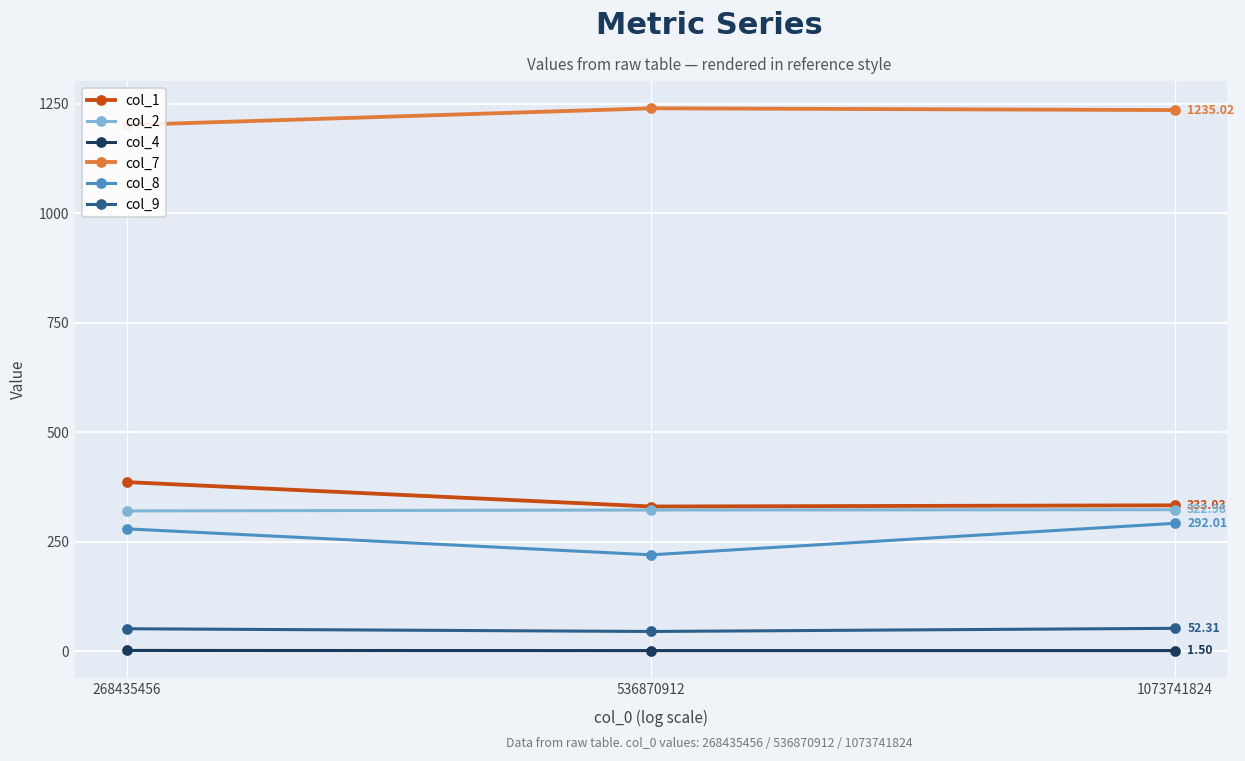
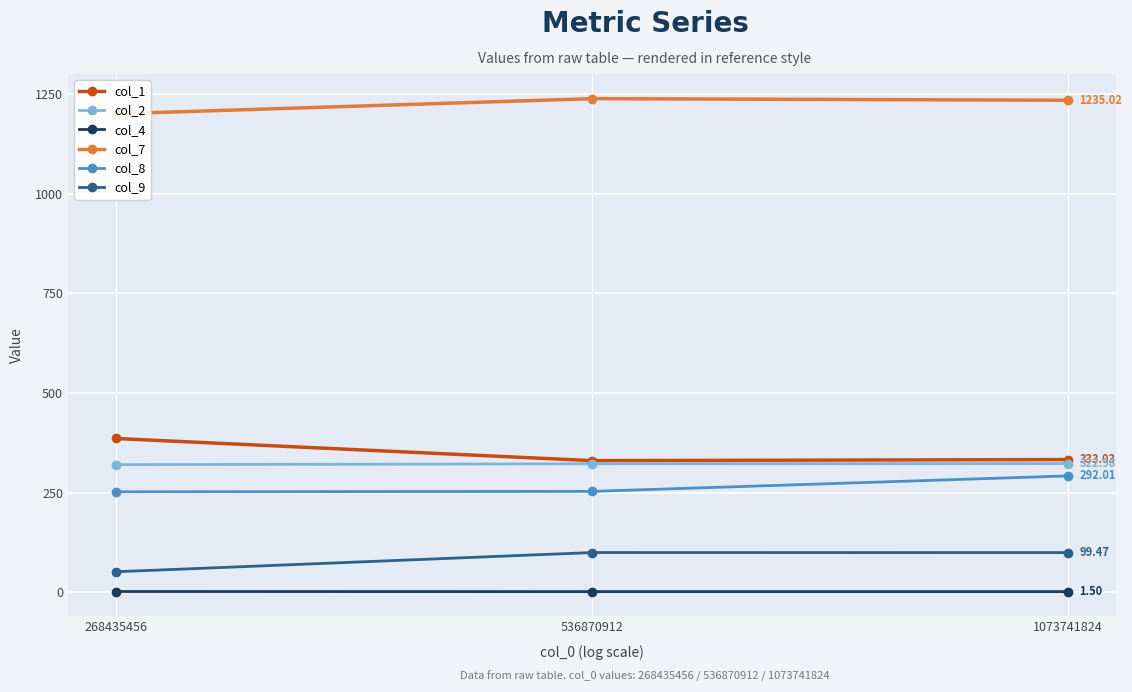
  {
    "col_1": {
      "268435456": 390,
      "536870912": 330
    },
    "col_2": {
      "268435456": 320,
      "536870912": 320
    },
    "col_4": {
      "1073741824": 1.50
    },
    "col_7": {
      "1073741824": 1235.02
    },
    "col_8": {
-     "268435456": 280,
-     "536870912": 220
+     "268435456": 250,
+     "536870912": 250
    },
    "col_9": {
-     "536870912": 50,
-     "1073741824": 52.31
+     "536870912": 100,
+     "1073741824": 99.47
    }
  }
